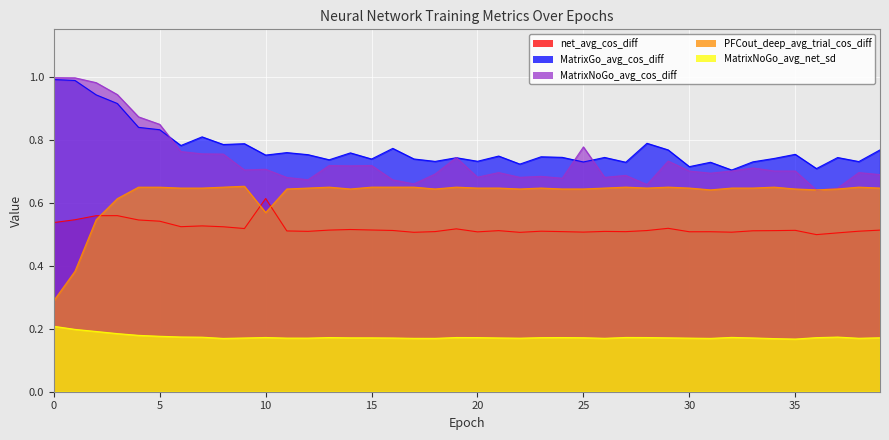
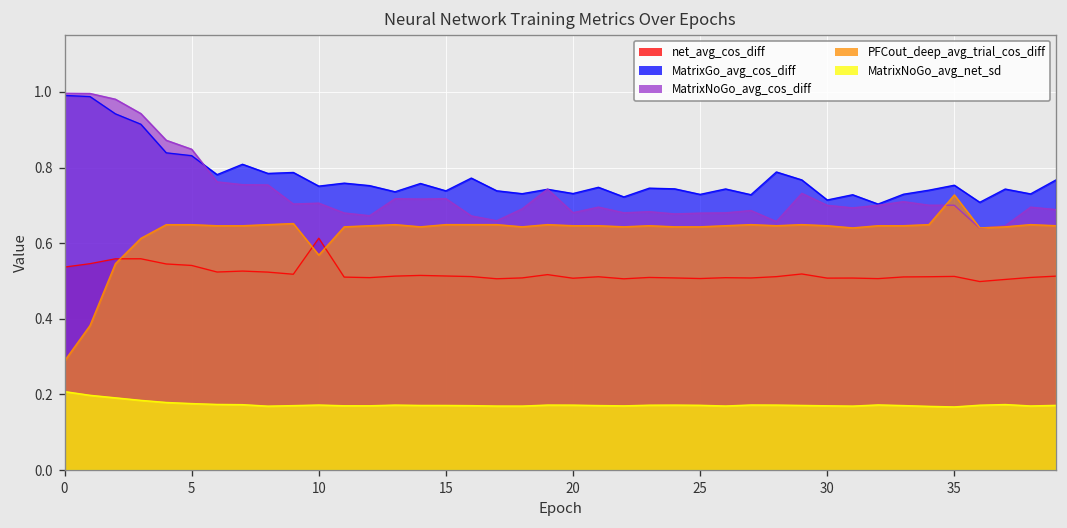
  {
    "net_avg_cos_diff": {
      "0": 0.54,
      "5": 0.54,
      "10": 0.61,
      "15": 0.51,
      "20": 0.51,
      "25": 0.51,
      "30": 0.51,
      "35": 0.51
    },
    "MatrixGo_avg_cos_diff": {
      "5": 0.83,
      "10": 0.75,
      "15": 0.74,
      "20": 0.73,
      "25": 0.73,
      "30": 0.71,
      "35": 0.75
    },
    "MatrixNoGo_avg_cos_diff": {
      "5": 0.85,
      "10": 0.71,
      "15": 0.72,
      "20": 0.68,
-     "25": 0.78,
+     "25": 0.68,
      "30": 0.70,
      "35": 0.70
    },
    "PFCout_deep_avg_trial_cos_diff": {
      "0": 0.29,
      "5": 0.65,
      "10": 0.57,
      "15": 0.65,
      "20": 0.65,
      "25": 0.64,
      "30": 0.65,
-     "35": 0.64
+     "35": 0.73
    },
    "MatrixNoGo_avg_net_sd": {
      "0": 0.21,
      "5": 0.18,
      "10": 0.17,
      "15": 0.17,
      "20": 0.17,
      "25": 0.17,
      "30": 0.17,
      "35": 0.17
    }
  }
